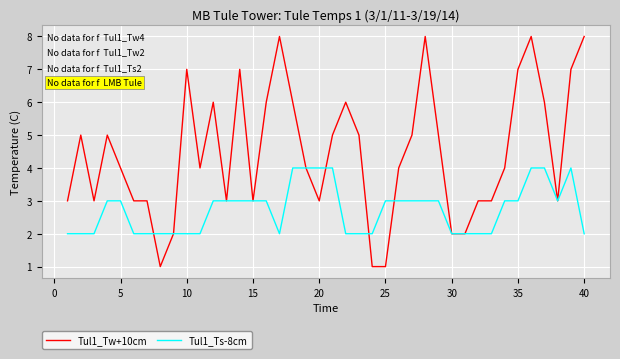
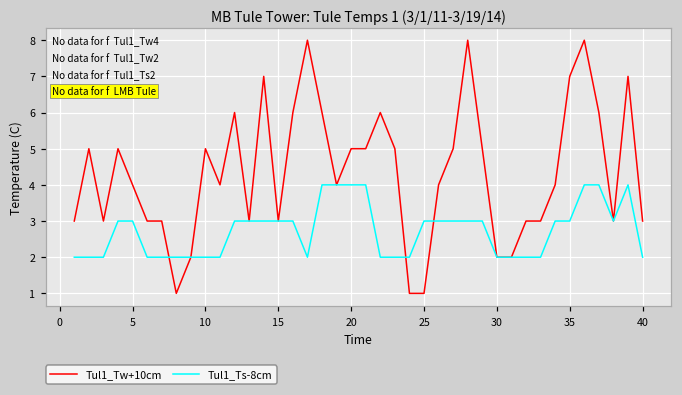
  {
    "Tul1_Tw+10cm": {
      "5": 4,
-     "10": 7,
-     "20": 3,
+     "10": 5,
+     "20": 5,
      "25": 1,
      "35": 7,
-     "40": 8
+     "40": 3
    },
    "Tul1_Ts-8cm": {
      "5": 3,
      "10": 2,
      "20": 4,
      "25": 3,
      "35": 3,
      "40": 2
    }
  }
